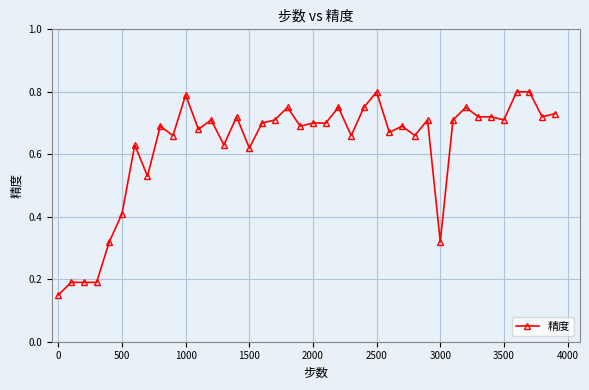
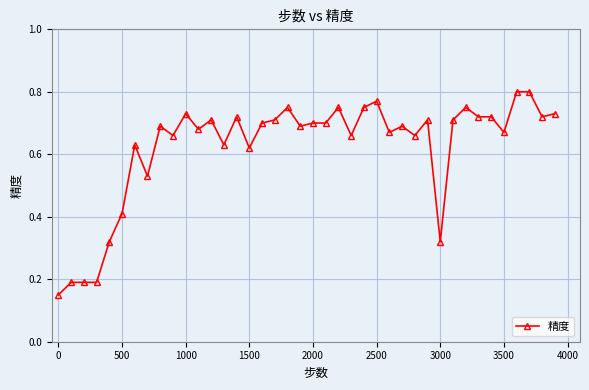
  {
    "0": 0.15,
    "500": 0.41,
-   "1000": 0.79,
+   "1000": 0.73,
    "1500": 0.62,
    "2000": 0.70,
-   "2500": 0.80,
+   "2500": 0.77,
    "3000": 0.32,
-   "3500": 0.71
+   "3500": 0.67
  }
